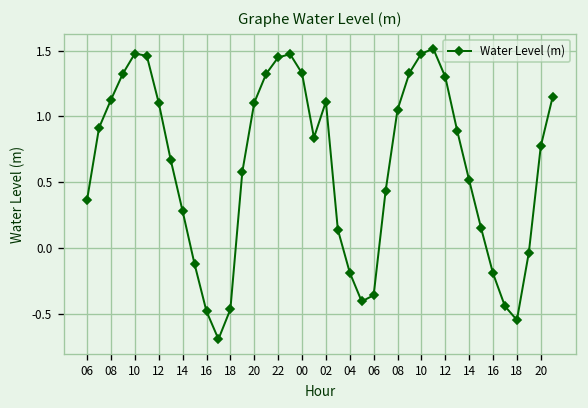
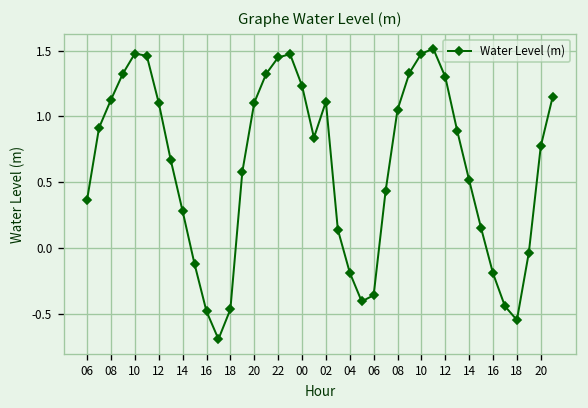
  {
    "22": 1.45,
-   "00": 1.33,
+   "00": 1.23,
    "02": 1.11,
    "04": -0.19
  }
